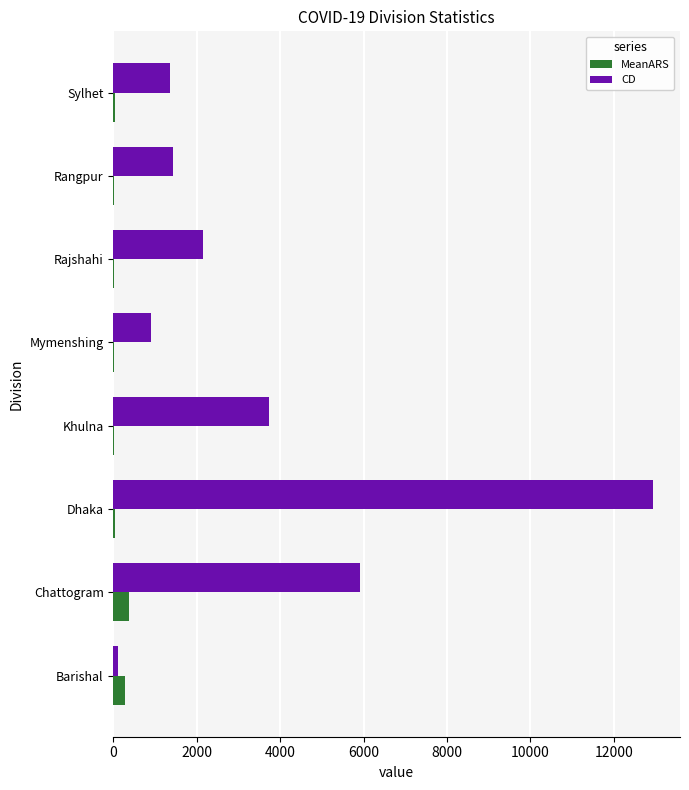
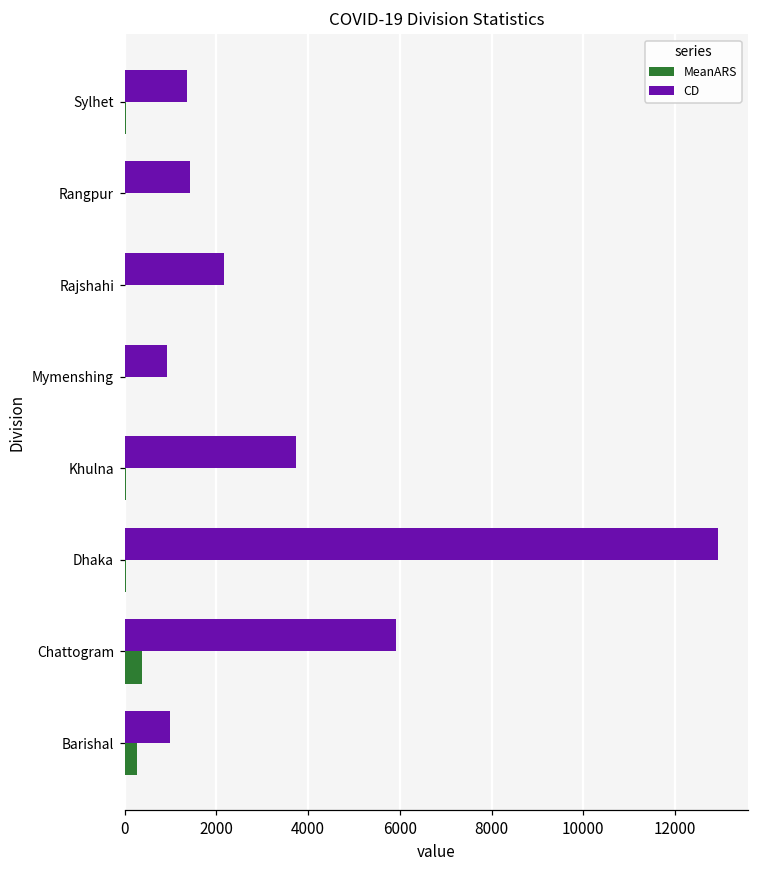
  {
    "MeanARS": {
      "Chattogram": 400,
      "Barishal": 300
    },
    "CD": {
      "Sylhet": 1400,
      "Rangpur": 1400,
      "Rajshahi": 2200,
      "Mymenshing": 900,
      "Khulna": 3700,
      "Dhaka": 12900,
      "Chattogram": 5900,
-     "Barishal": 100
+     "Barishal": 1000
    }
  }
